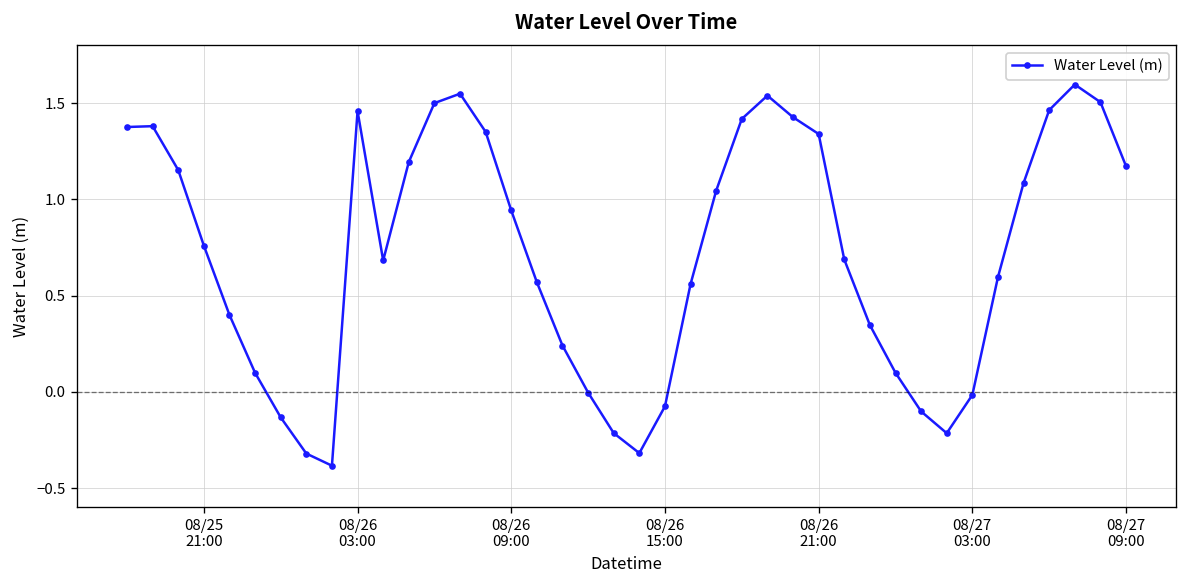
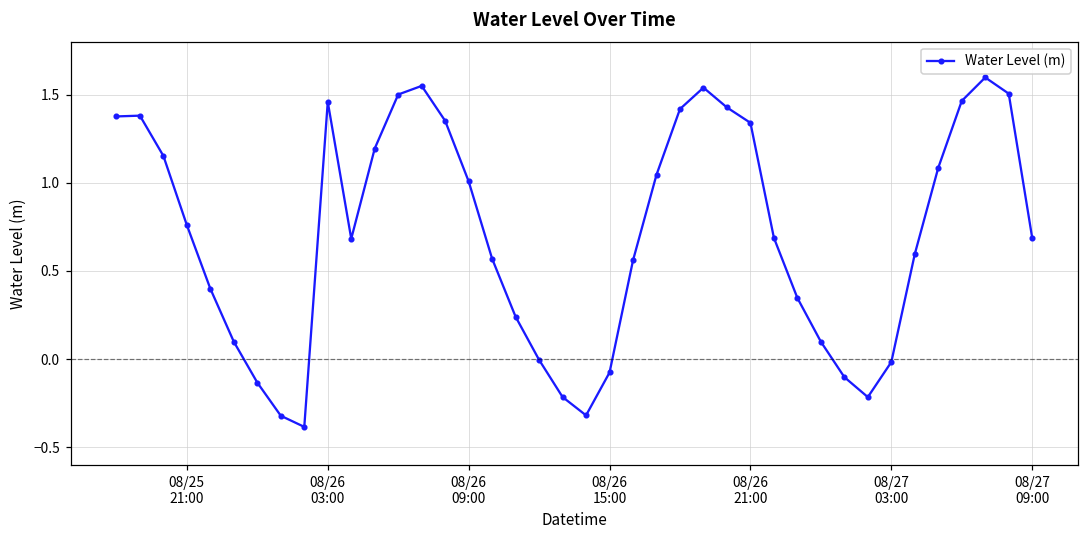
  {
    "08/25 21:00": 0.76,
    "08/26 03:00": 1.46,
-   "08/26 09:00": 0.94,
+   "08/26 09:00": 1.01,
    "08/26 15:00": -0.08,
    "08/26 21:00": 1.34,
    "08/27 03:00": -0.02,
-   "08/27 09:00": 1.17
+   "08/27 09:00": 0.69
  }
